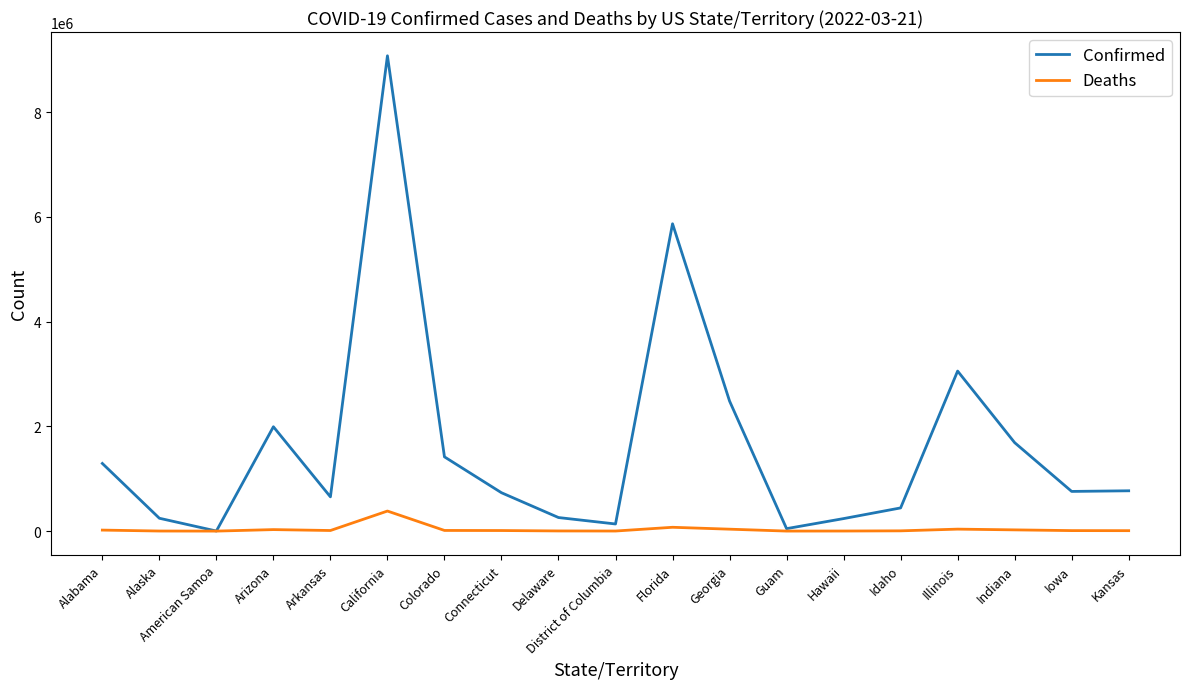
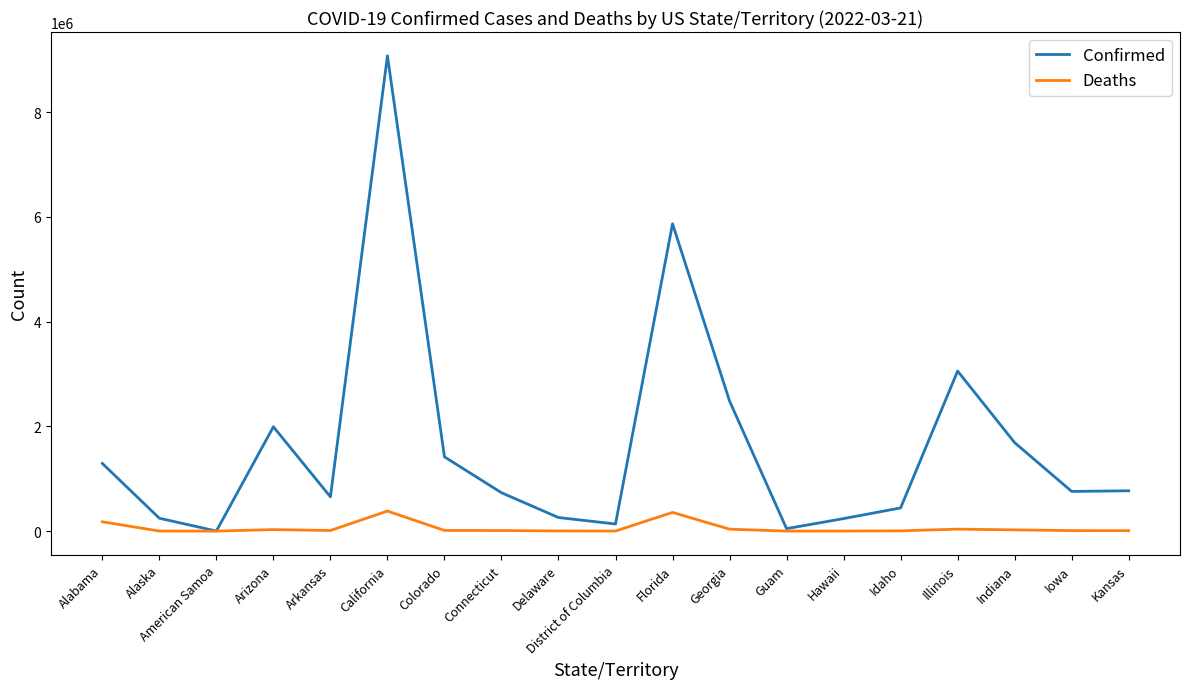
  {
    "Confirmed": {
      "Alabama": 1300000,
      "Alaska": 200000,
      "Arizona": 2000000,
      "Arkansas": 700000,
      "California": 9100000,
      "Colorado": 1400000,
      "Connecticut": 700000,
      "Delaware": 300000,
      "District of Columbia": 100000,
      "Florida": 5900000,
      "Georgia": 2500000,
      "Hawaii": 200000,
      "Idaho": 400000,
      "Illinois": 3100000,
      "Indiana": 1700000,
      "Iowa": 800000,
      "Kansas": 800000
    },
    "Deaths": {
-     "Alabama": 0,
+     "Alabama": 200000,
      "Alaska": 0,
      "Arizona": 0,
      "Arkansas": 0,
      "California": 400000,
      "Colorado": 0,
      "Connecticut": 0,
      "Delaware": 0,
      "District of Columbia": 0,
-     "Florida": 100000,
+     "Florida": 400000,
      "Georgia": 0,
      "Hawaii": 0,
      "Idaho": 0,
      "Illinois": 0,
      "Indiana": 0,
      "Iowa": 0,
      "Kansas": 0
    }
  }
